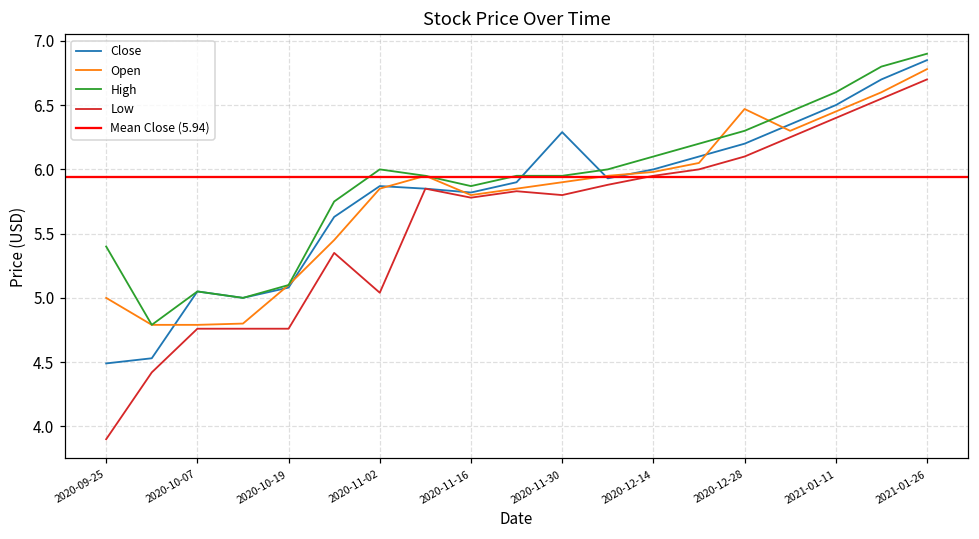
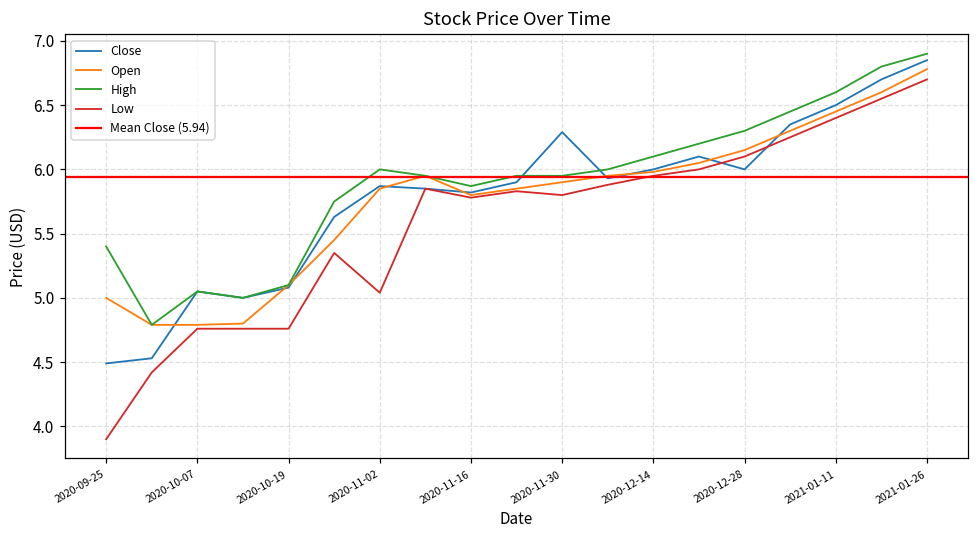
  {
    "Close": {
      "2020-09-25": 4.5,
      "2020-11-30": 6.3,
-     "2020-12-28": 6.2,
+     "2020-12-28": 6.0,
      "2021-01-11": 6.5,
      "2021-01-26": 6.85
    },
    "Open": {
      "2020-09-25": 5.00,
      "2020-10-07": 4.79,
      "2020-11-30": 5.90,
-     "2020-12-28": 6.47,
+     "2020-12-28": 6.15,
      "2021-01-11": 6.45,
      "2021-01-26": 6.78
    },
    "High": {
      "2020-09-25": 5.40,
      "2020-11-02": 6.00,
      "2020-11-16": 5.87,
      "2020-11-30": 5.95,
      "2020-12-14": 6.10,
      "2020-12-28": 6.30,
      "2021-01-11": 6.60,
      "2021-01-26": 6.90
    },
    "Low": {
      "2020-09-25": 3.90,
      "2020-10-07": 4.76,
      "2020-10-19": 4.76,
      "2020-11-02": 5.04,
      "2020-11-30": 5.80,
      "2020-12-14": 5.95,
      "2020-12-28": 6.10,
      "2021-01-11": 6.40,
      "2021-01-26": 6.70
    }
  }
